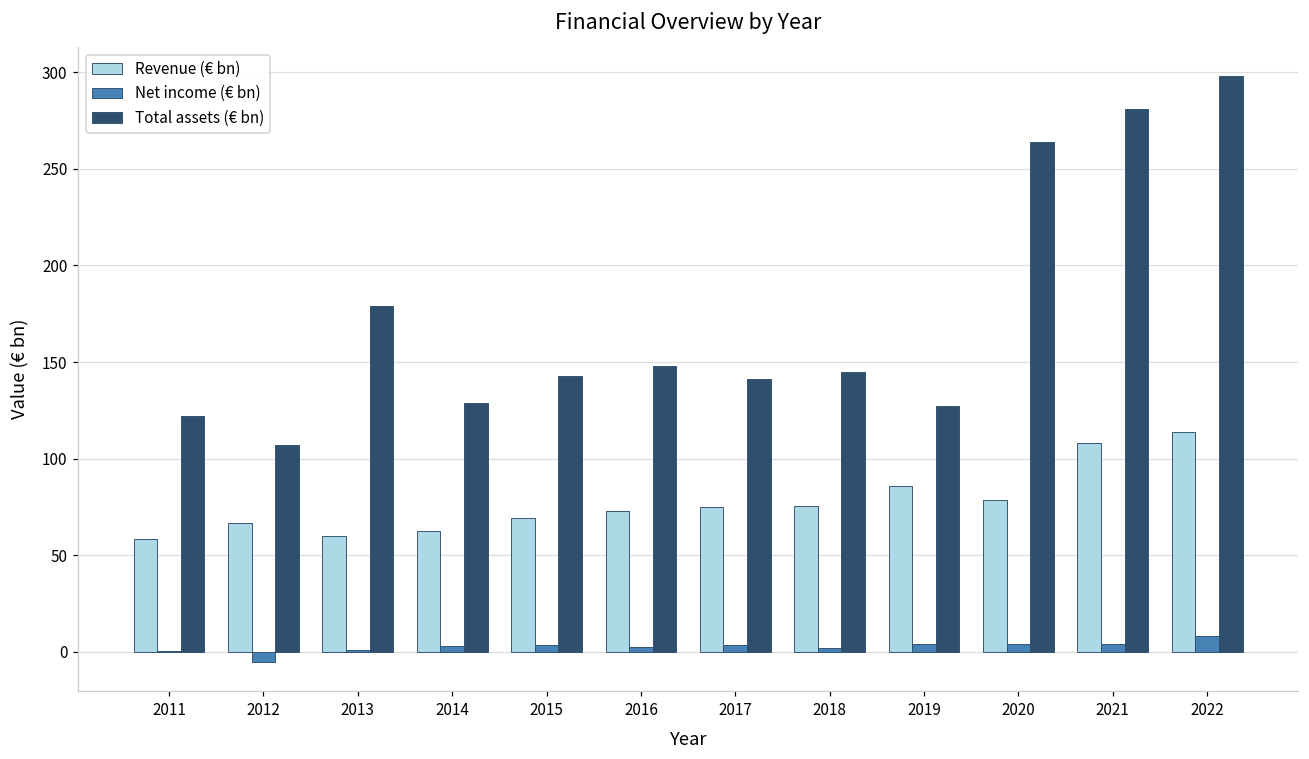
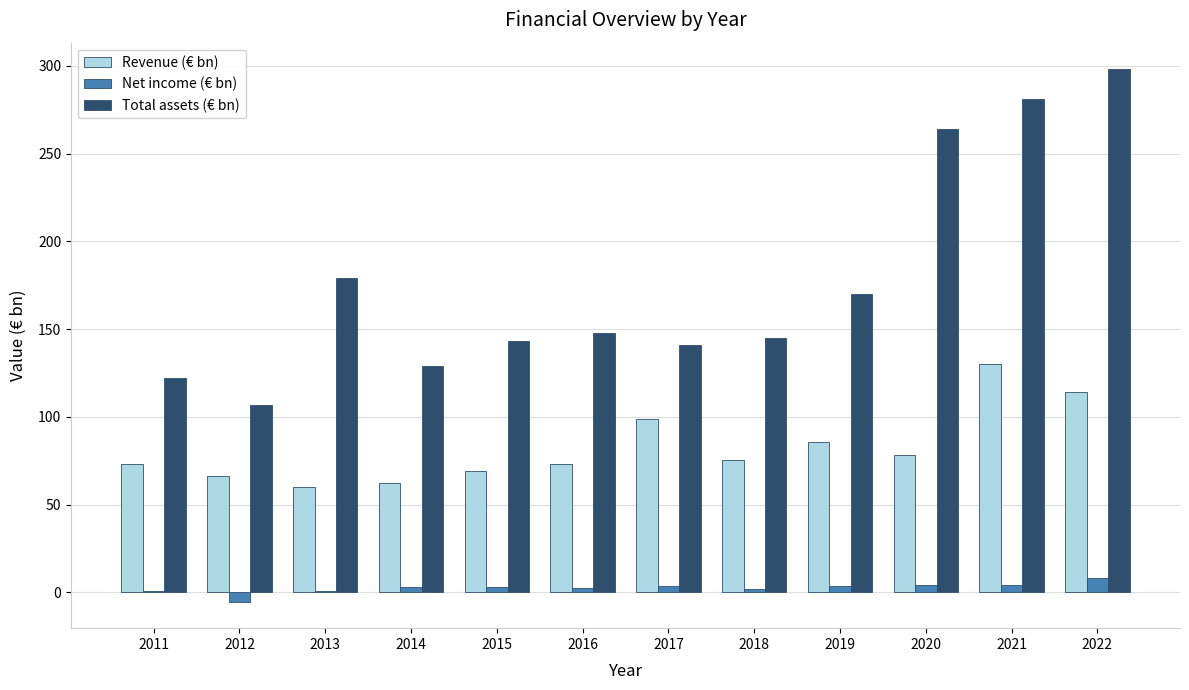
  {
    "Revenue (€ bn)": {
-     "2011": 59,
+     "2011": 73,
      "2012": 67,
      "2013": 60,
      "2014": 63,
      "2015": 69,
      "2016": 73,
-     "2017": 75,
+     "2017": 99,
      "2018": 76,
      "2019": 86,
      "2020": 78,
-     "2021": 108,
+     "2021": 130,
      "2022": 114
    },
    "Net income (€ bn)": {
      "2012": -5,
      "2014": 3,
      "2015": 3,
      "2016": 3,
      "2017": 3,
      "2018": 2,
      "2019": 4,
      "2020": 4,
      "2021": 4,
      "2022": 8
    },
    "Total assets (€ bn)": {
      "2011": 122,
      "2012": 107,
      "2013": 179,
      "2014": 129,
      "2015": 143,
      "2016": 148,
      "2017": 141,
      "2018": 145,
-     "2019": 127,
+     "2019": 170,
      "2020": 264,
      "2021": 281,
      "2022": 298
    }
  }
